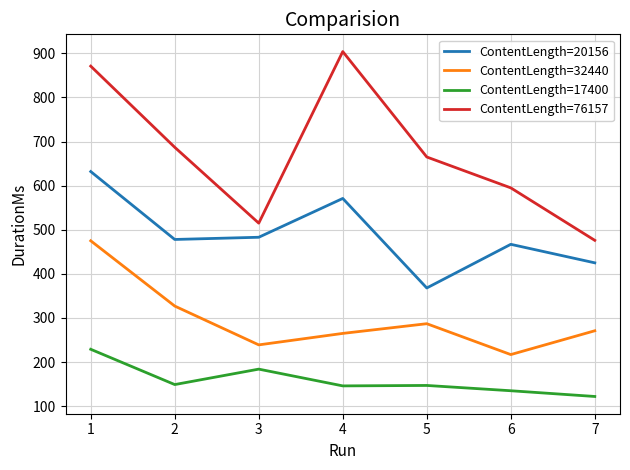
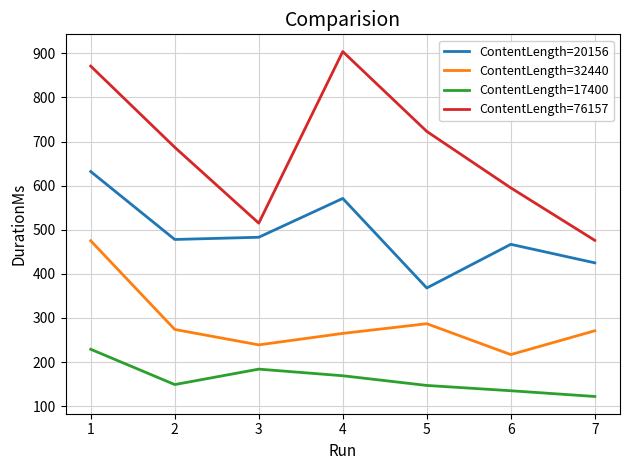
  {
    "ContentLength=20156": {
      "1": 630,
      "2": 480,
      "3": 480,
      "4": 570,
      "5": 370,
      "6": 470,
      "7": 430
    },
    "ContentLength=32440": {
      "1": 480,
-     "2": 330,
+     "2": 270,
      "3": 240,
      "4": 270,
      "5": 290,
      "6": 220,
      "7": 270
    },
    "ContentLength=17400": {
      "1": 230,
      "2": 150,
      "3": 180,
-     "4": 150,
+     "4": 170,
      "5": 150,
      "6": 140,
      "7": 120
    },
    "ContentLength=76157": {
      "1": 870,
      "2": 690,
      "3": 520,
      "4": 900,
-     "5": 670,
+     "5": 720,
      "6": 600,
      "7": 480
    }
  }
